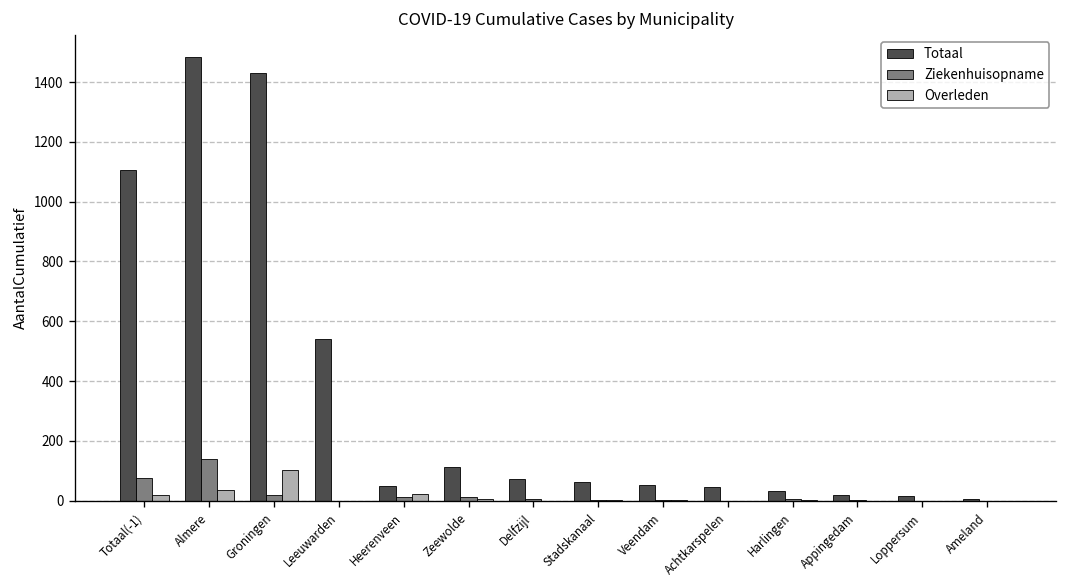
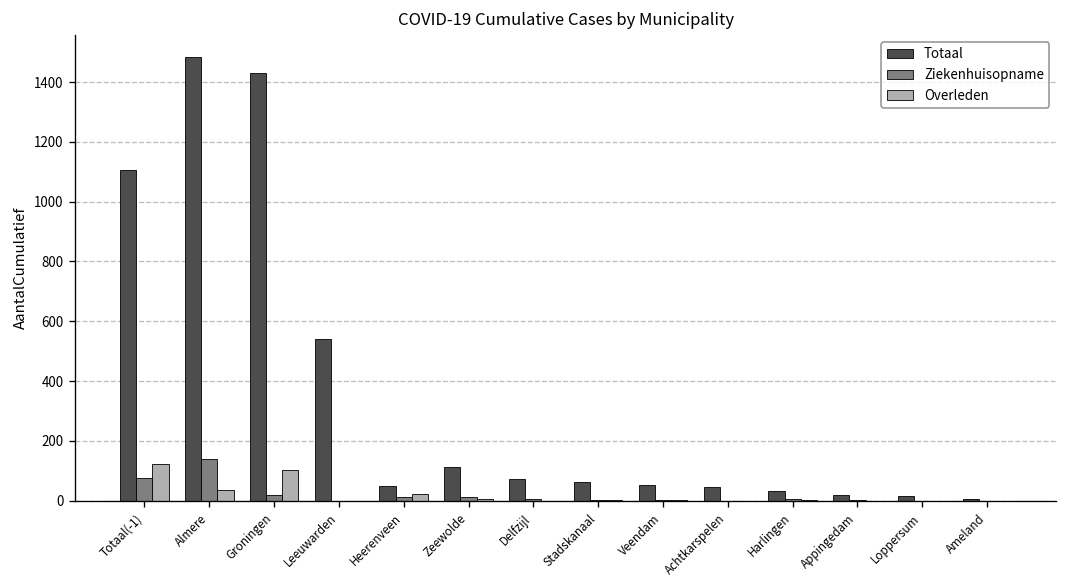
  {
    "Totaal": {
      "Totaal(-1)": 1110,
      "Almere": 1480,
      "Groningen": 1430,
      "Leeuwarden": 540,
      "Heerenveen": 50,
      "Zeewolde": 110,
      "Delfzijl": 70,
      "Stadskanaal": 60,
      "Veendam": 50,
      "Achtkarspelen": 50,
      "Harlingen": 30,
      "Appingedam": 20,
      "Loppersum": 20
    },
    "Ziekenhuisopname": {
      "Totaal(-1)": 80,
      "Almere": 140,
      "Groningen": 20,
      "Leeuwarden": 0,
      "Heerenveen": 10,
      "Zeewolde": 10,
      "Achtkarspelen": 0,
      "Loppersum": 0,
      "Ameland": 0
    },
    "Overleden": {
-     "Totaal(-1)": 20,
+     "Totaal(-1)": 120,
      "Almere": 40,
      "Groningen": 100,
      "Leeuwarden": 0,
      "Heerenveen": 20,
      "Delfzijl": 0,
      "Achtkarspelen": 0,
      "Appingedam": 0,
      "Loppersum": 0,
      "Ameland": 0
    }
  }
